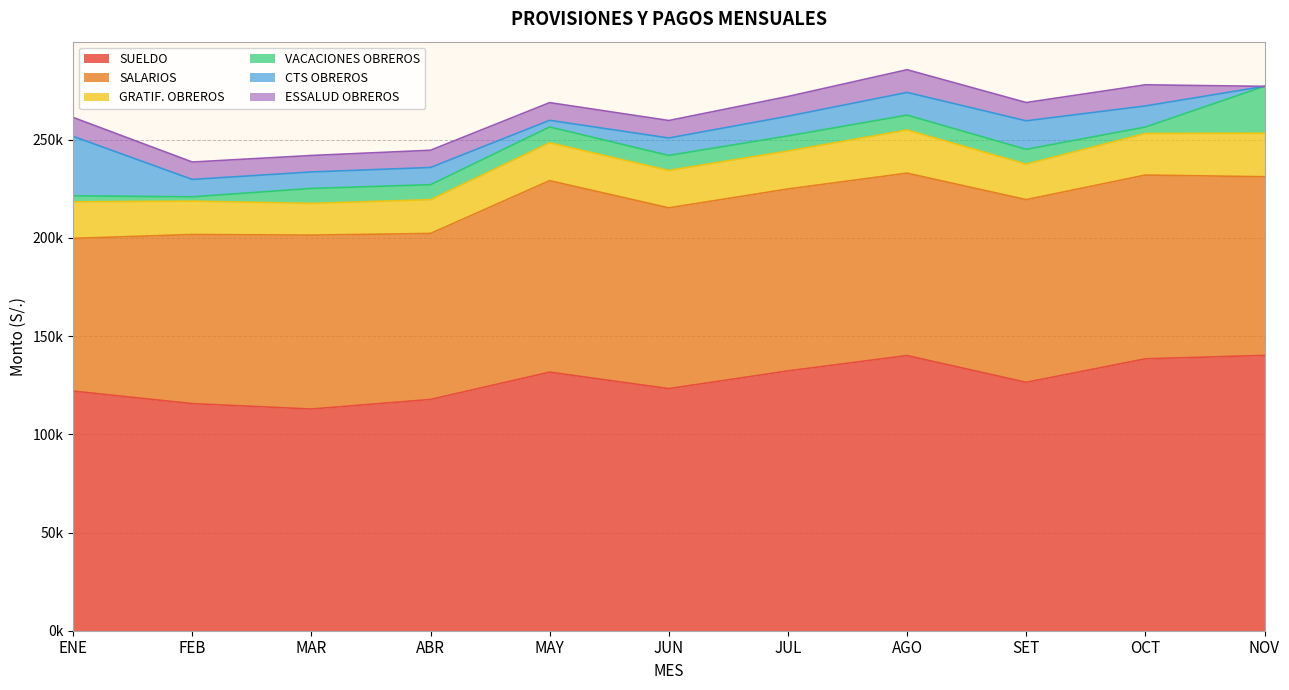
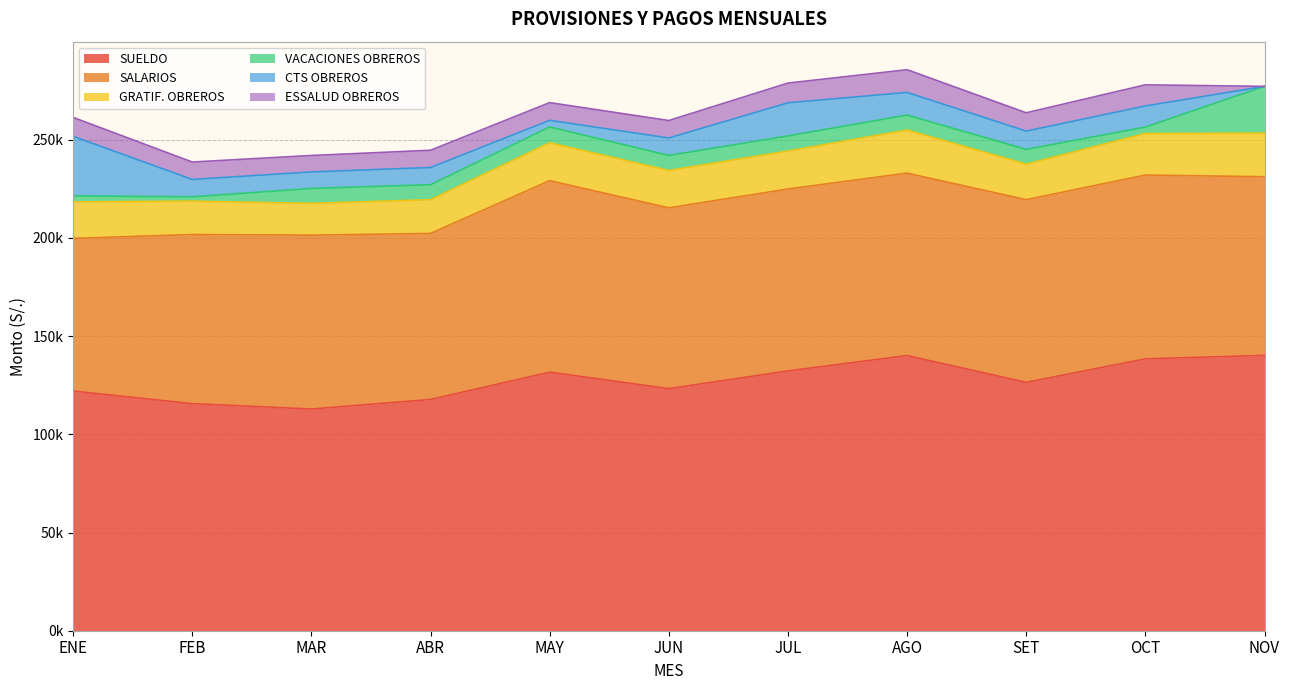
  {
    "GRATIF. OBREROS": {
      "ENE": 19000,
      "FEB": 17000,
      "MAR": 16000,
      "ABR": 17000,
      "MAY": 19000,
      "JUN": 19000,
      "JUL": 19000,
      "AGO": 22000,
      "SET": 18000,
      "OCT": 21000,
      "NOV": 22000
    },
    "VACACIONES OBREROS": {
      "ENE": 3000,
      "FEB": 2000,
      "MAR": 8000,
      "ABR": 8000,
      "MAY": 8000,
      "JUN": 8000,
      "JUL": 8000,
      "AGO": 8000,
      "SET": 8000,
      "OCT": 3000
    },
    "CTS OBREROS": {
      "ENE": 30000,
      "FEB": 9000,
      "MAR": 8000,
      "ABR": 9000,
      "MAY": 3000,
      "JUN": 9000,
-     "JUL": 10000,
+     "JUL": 17000,
      "AGO": 12000,
-     "SET": 15000,
+     "SET": 9000,
      "OCT": 11000
    },
    "ESSALUD OBREROS": {
      "ENE": 10000,
      "FEB": 9000,
      "MAR": 8000,
      "ABR": 9000,
      "MAY": 9000,
      "JUN": 9000,
      "JUL": 10000,
      "AGO": 12000,
      "SET": 9000,
      "OCT": 11000
    }
  }
